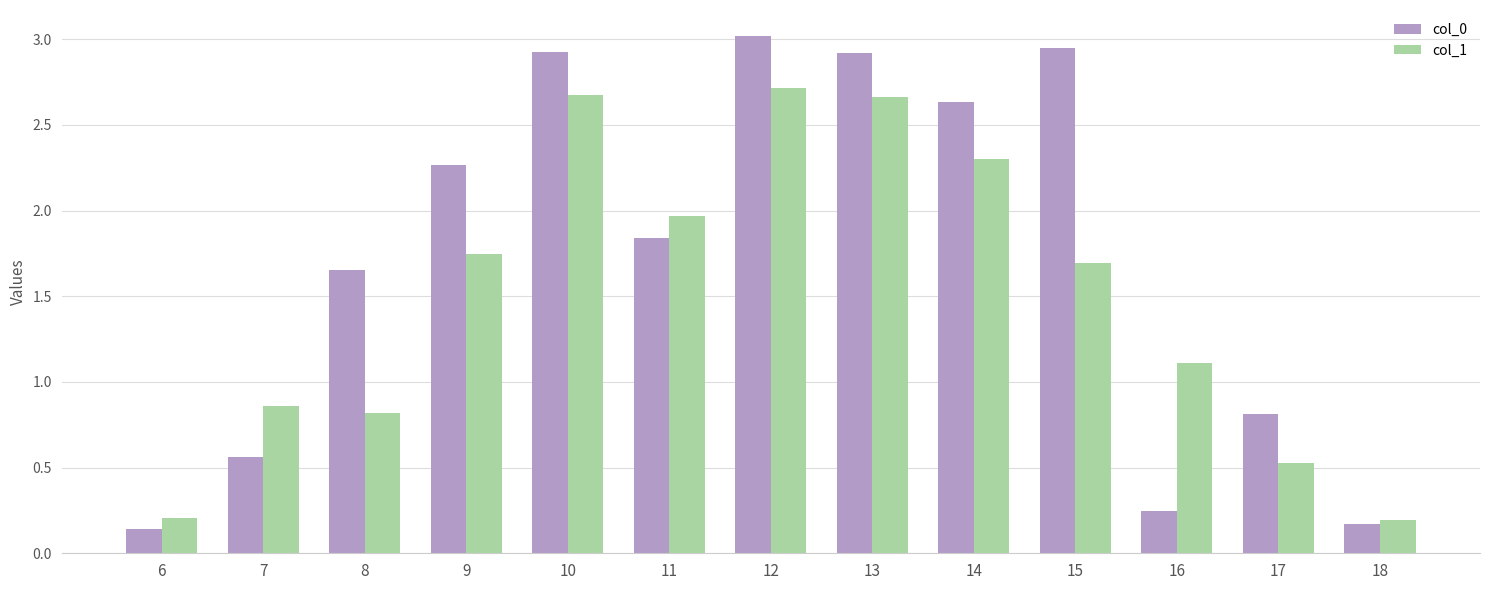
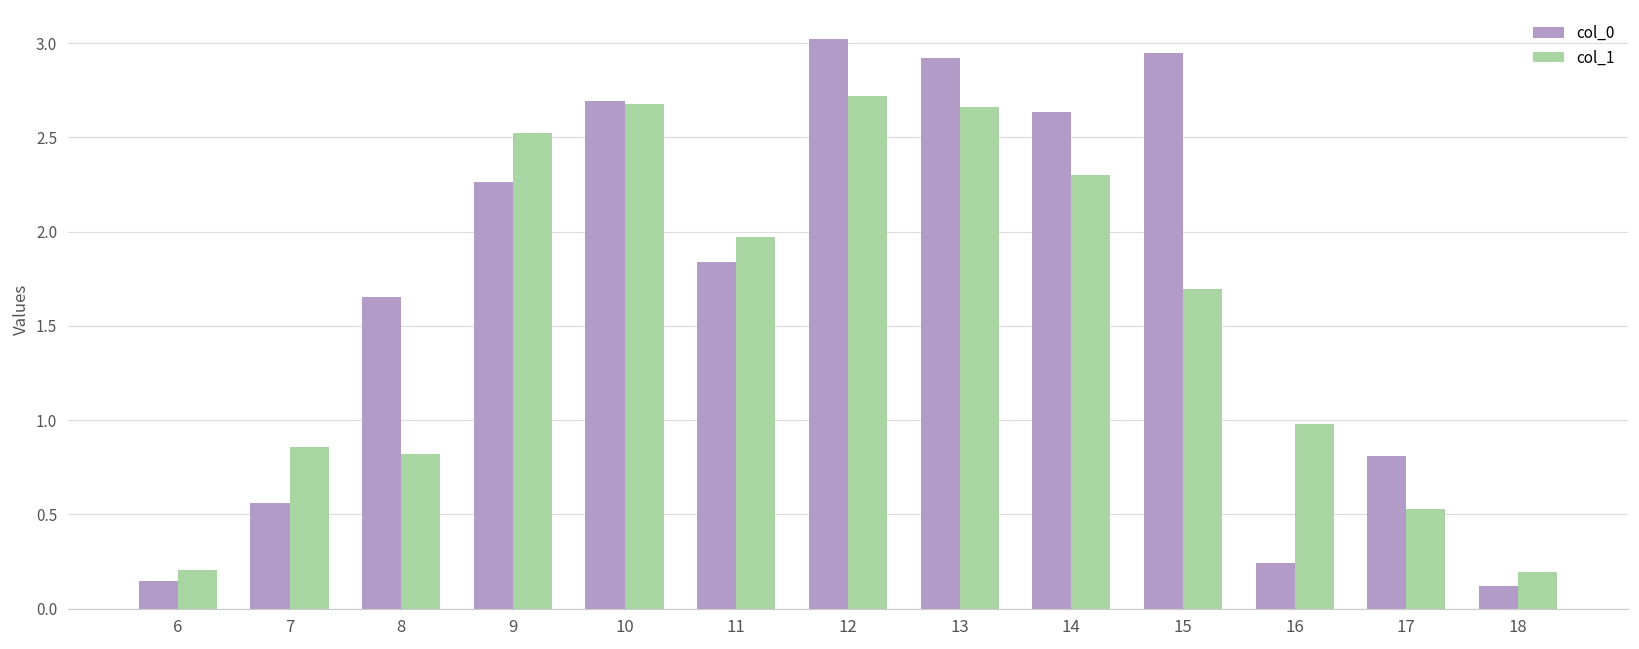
  {
    "col_0": {
      "6": 0.14,
      "7": 0.56,
      "8": 1.66,
      "9": 2.27,
-     "10": 2.93,
+     "10": 2.69,
      "11": 1.84,
      "12": 3.02,
      "13": 2.92,
      "14": 2.63,
      "15": 2.95,
      "16": 0.24,
      "17": 0.81,
-     "18": 0.17
+     "18": 0.12
    },
    "col_1": {
      "6": 0.20,
      "7": 0.86,
      "8": 0.82,
-     "9": 1.74,
+     "9": 2.52,
      "10": 2.68,
      "11": 1.97,
      "12": 2.72,
      "13": 2.66,
      "14": 2.30,
      "15": 1.69,
-     "16": 1.11,
+     "16": 0.98,
      "17": 0.53,
      "18": 0.19
    }
  }
